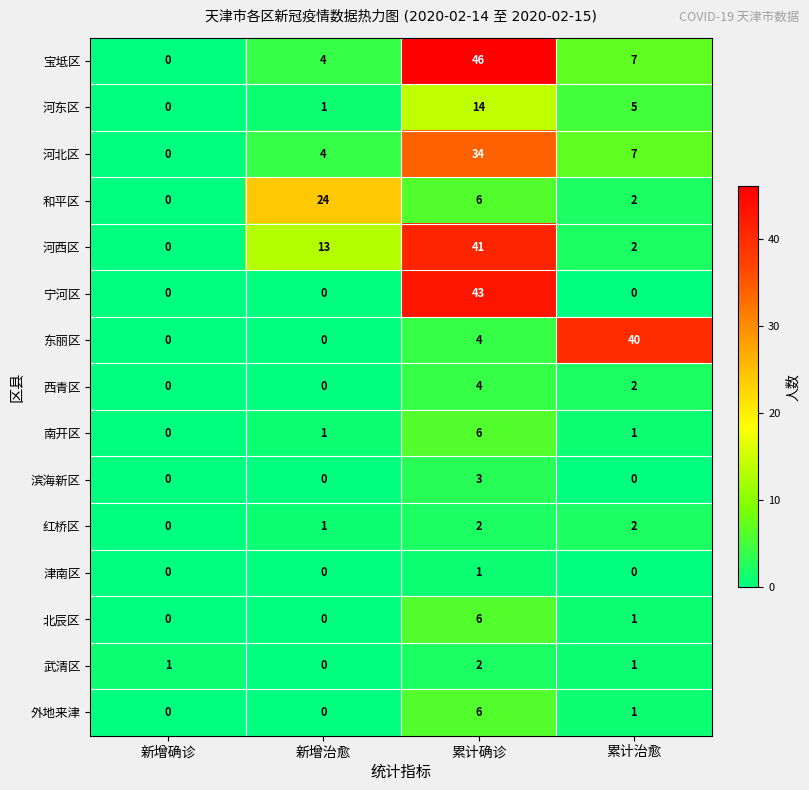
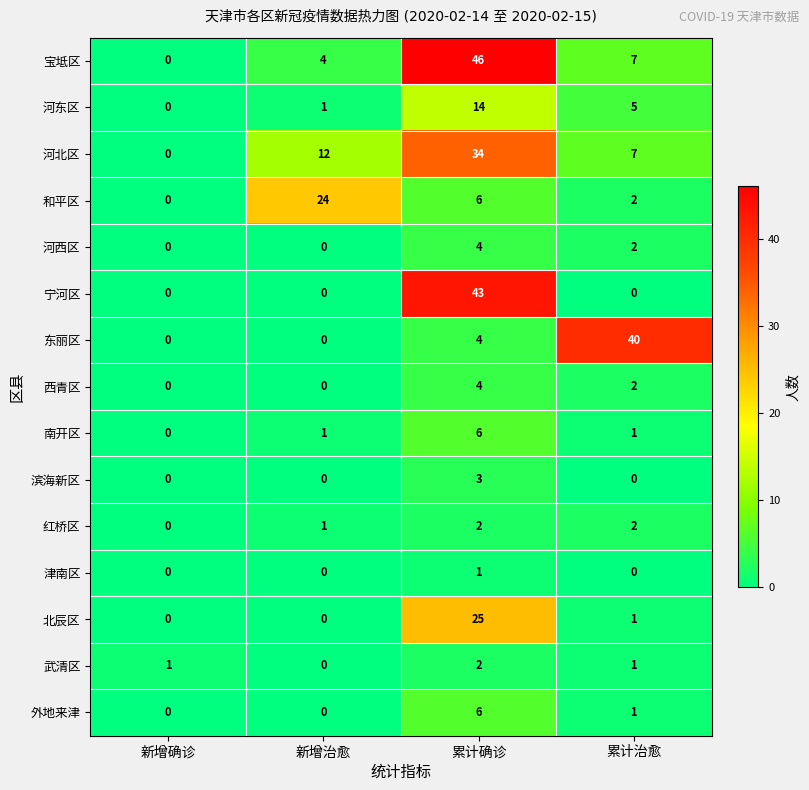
  {
    "宝坻区": {
      "新增确诊": 0,
      "新增治愈": 4,
      "累计确诊": 46,
      "累计治愈": 7
    },
    "河东区": {
      "新增确诊": 0,
      "新增治愈": 1,
      "累计确诊": 14,
      "累计治愈": 5
    },
    "河北区": {
      "新增确诊": 0,
-     "新增治愈": 4,
+     "新增治愈": 12,
      "累计确诊": 34,
      "累计治愈": 7
    },
    "和平区": {
      "新增确诊": 0,
      "新增治愈": 24,
      "累计确诊": 6,
      "累计治愈": 2
    },
    "河西区": {
      "新增确诊": 0,
-     "新增治愈": 13,
-     "累计确诊": 41,
+     "新增治愈": 0,
+     "累计确诊": 4,
      "累计治愈": 2
    },
    "宁河区": {
      "新增确诊": 0,
      "新增治愈": 0,
      "累计确诊": 43,
      "累计治愈": 0
    },
    "东丽区": {
      "新增确诊": 0,
      "新增治愈": 0,
      "累计确诊": 4,
      "累计治愈": 40
    },
    "西青区": {
      "新增确诊": 0,
      "新增治愈": 0,
      "累计确诊": 4,
      "累计治愈": 2
    },
    "南开区": {
      "新增确诊": 0,
      "新增治愈": 1,
      "累计确诊": 6,
      "累计治愈": 1
    },
    "滨海新区": {
      "新增确诊": 0,
      "新增治愈": 0,
      "累计确诊": 3,
      "累计治愈": 0
    },
    "红桥区": {
      "新增确诊": 0,
      "新增治愈": 1,
      "累计确诊": 2,
      "累计治愈": 2
    },
    "津南区": {
      "新增确诊": 0,
      "新增治愈": 0,
      "累计确诊": 1,
      "累计治愈": 0
    },
    "北辰区": {
      "新增确诊": 0,
      "新增治愈": 0,
-     "累计确诊": 6,
+     "累计确诊": 25,
      "累计治愈": 1
    },
    "武清区": {
      "新增确诊": 1,
      "新增治愈": 0,
      "累计确诊": 2,
      "累计治愈": 1
    },
    "外地来津": {
      "新增确诊": 0,
      "新增治愈": 0,
      "累计确诊": 6,
      "累计治愈": 1
    }
  }
